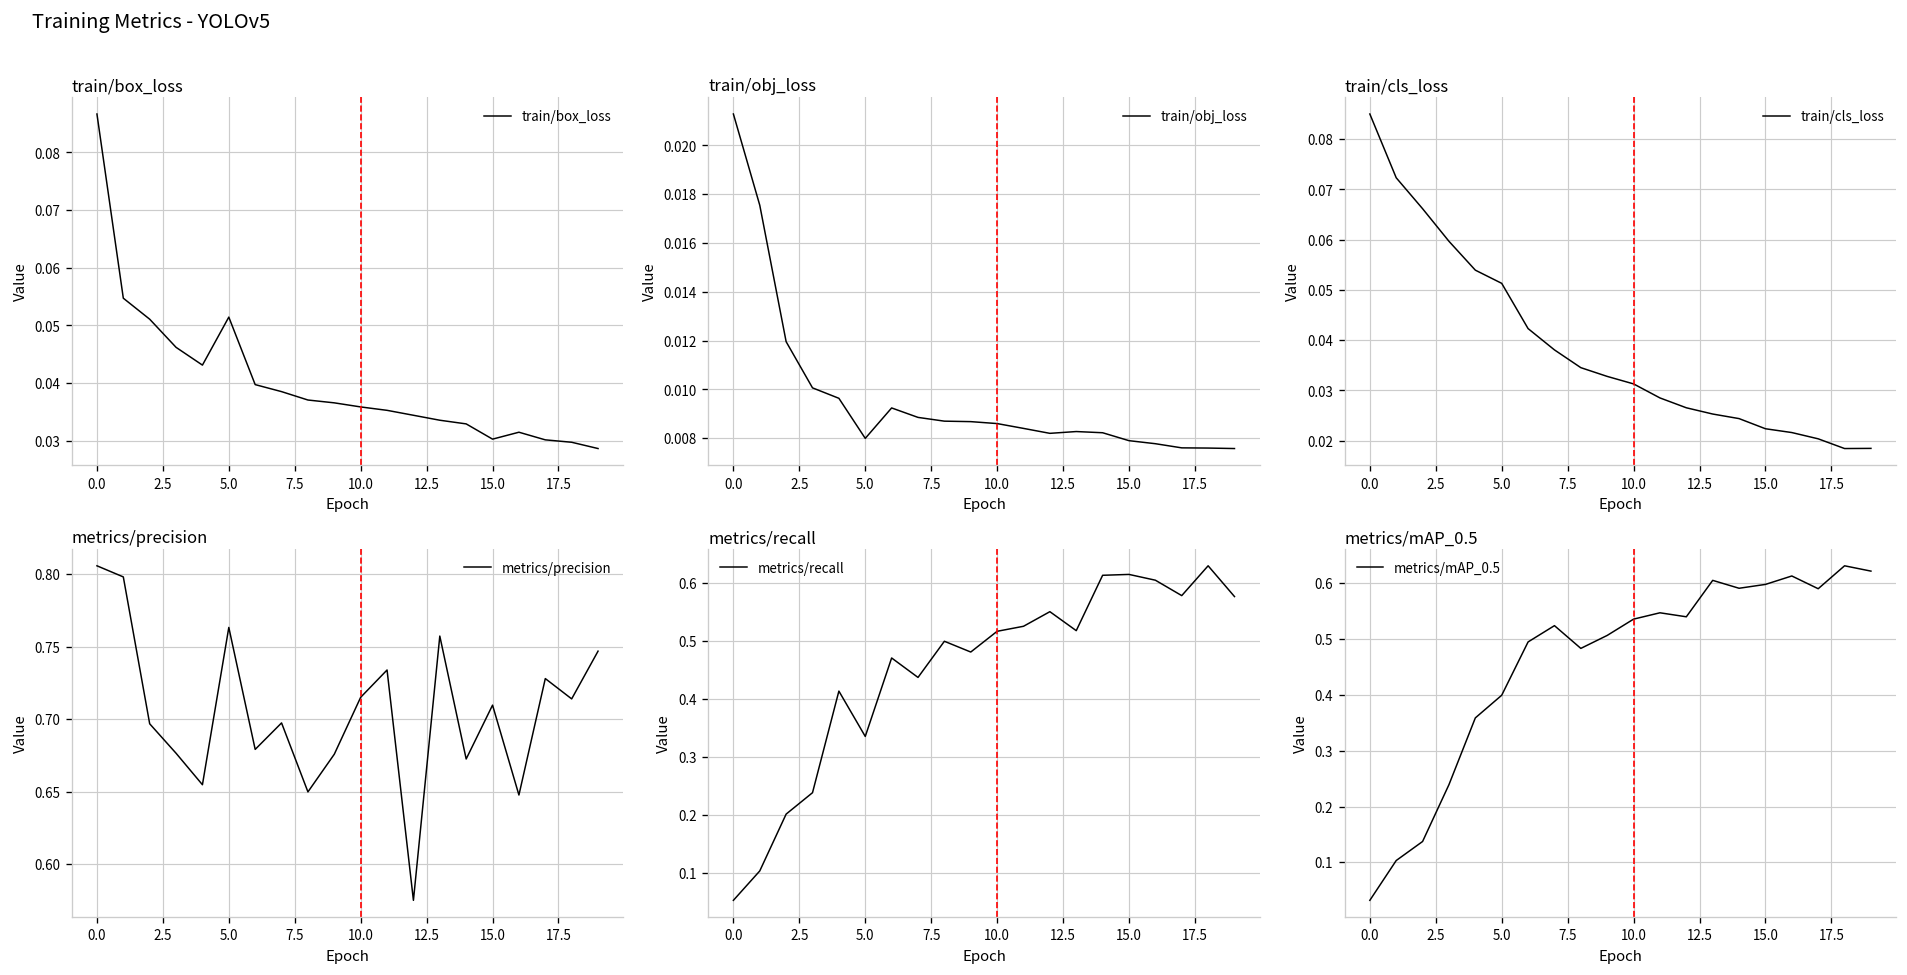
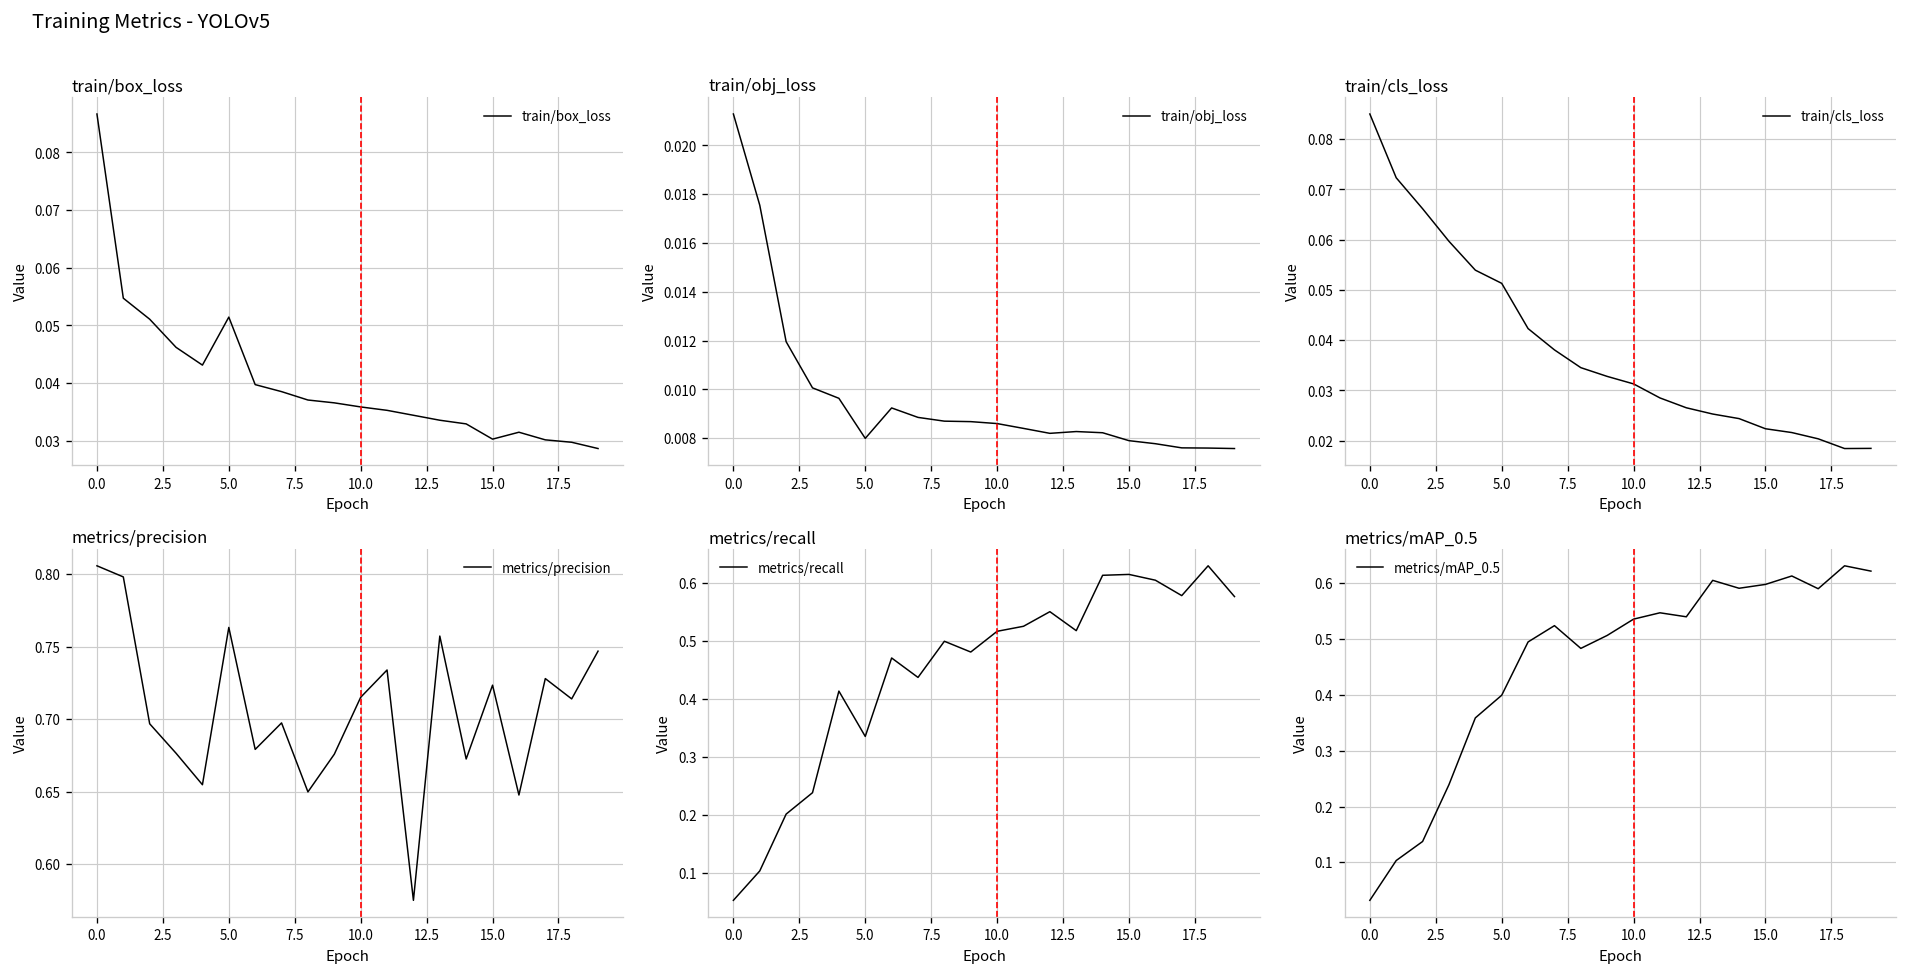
  {
    "train/box_loss": {
      "0.0": 0.087,
      "5.0": 0.051,
      "10.0": 0.036,
      "15.0": 0.030
    },
    "train/obj_loss": {
      "0.0": 0.0213,
      "5.0": 0.0080,
      "10.0": 0.0086,
      "15.0": 0.0079
    },
    "train/cls_loss": {
      "0.0": 0.085,
      "5.0": 0.051,
      "10.0": 0.031,
      "15.0": 0.022
    },
    "metrics/precision": {
      "0.0": 0.806,
      "5.0": 0.763,
      "10.0": 0.715,
-     "15.0": 0.710
+     "15.0": 0.723
    },
    "metrics/recall": {
      "0.0": 0.05,
      "5.0": 0.33,
      "10.0": 0.52,
      "15.0": 0.61
    },
    "metrics/mAP_0.5": {
      "0.0": 0.03,
      "5.0": 0.40,
      "10.0": 0.54,
      "15.0": 0.60
    }
  }
